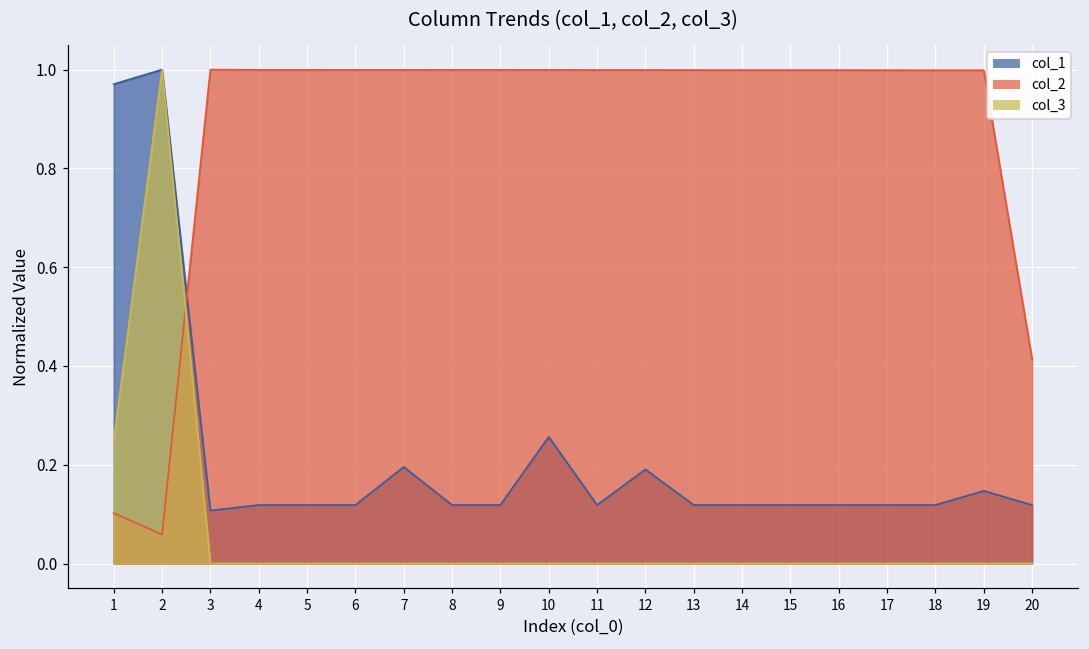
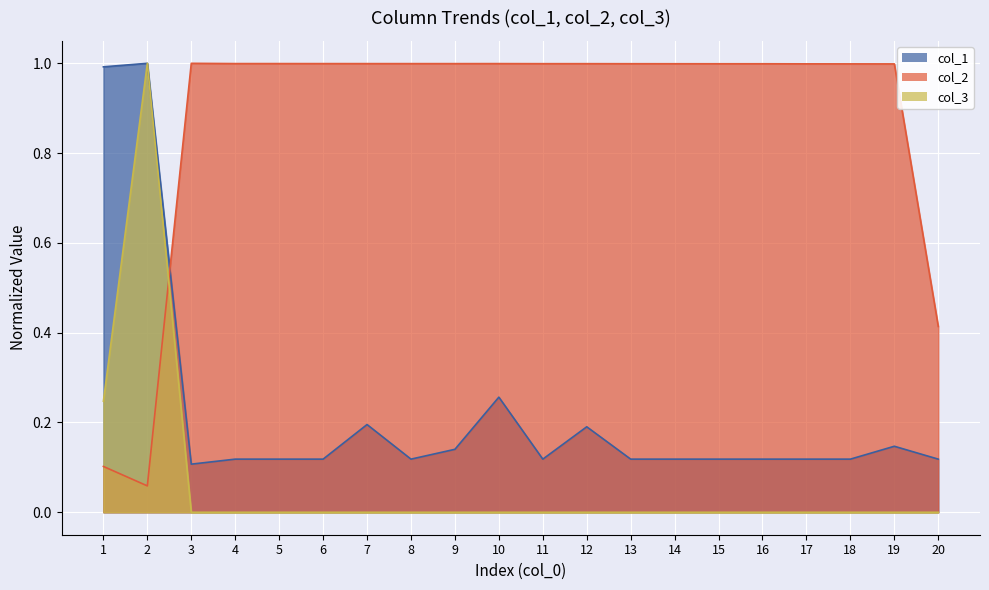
  {
    "col_1": {
-     "1": 0.97,
+     "1": 0.99,
      "3": 0.11,
      "4": 0.12,
      "5": 0.12,
      "6": 0.12,
      "7": 0.20,
      "8": 0.12,
-     "9": 0.12,
+     "9": 0.14,
      "10": 0.26,
      "11": 0.12,
      "12": 0.19,
      "13": 0.12,
      "14": 0.12,
      "15": 0.12,
      "16": 0.12,
      "17": 0.12,
      "18": 0.12,
      "19": 0.15,
      "20": 0.12
    },
    "col_2": {
      "1": 0.10,
      "2": 0.06,
      "3": 1.00,
      "4": 1.00,
      "5": 1.00,
      "6": 1.00,
      "7": 1.00,
      "8": 1.00,
      "9": 1.00,
      "10": 1.00,
      "11": 1.00,
      "12": 1.00,
      "13": 1.00,
      "14": 1.00,
      "15": 1.00,
      "16": 1.00,
      "17": 1.00,
      "18": 1.00,
      "19": 1.00,
      "20": 0.41
    },
    "col_3": {
      "1": 0.25,
      "3": 0.00,
      "4": 0.00,
      "5": 0.00,
      "6": 0.00,
      "7": 0.00,
      "8": 0.00,
      "9": 0.00,
      "10": 0.00,
      "11": 0.00,
      "12": 0.00,
      "13": 0.00,
      "14": 0.00,
      "15": 0.00,
      "16": 0.00,
      "17": 0.00,
      "18": 0.00,
      "19": 0.00,
      "20": 0.00
    }
  }
